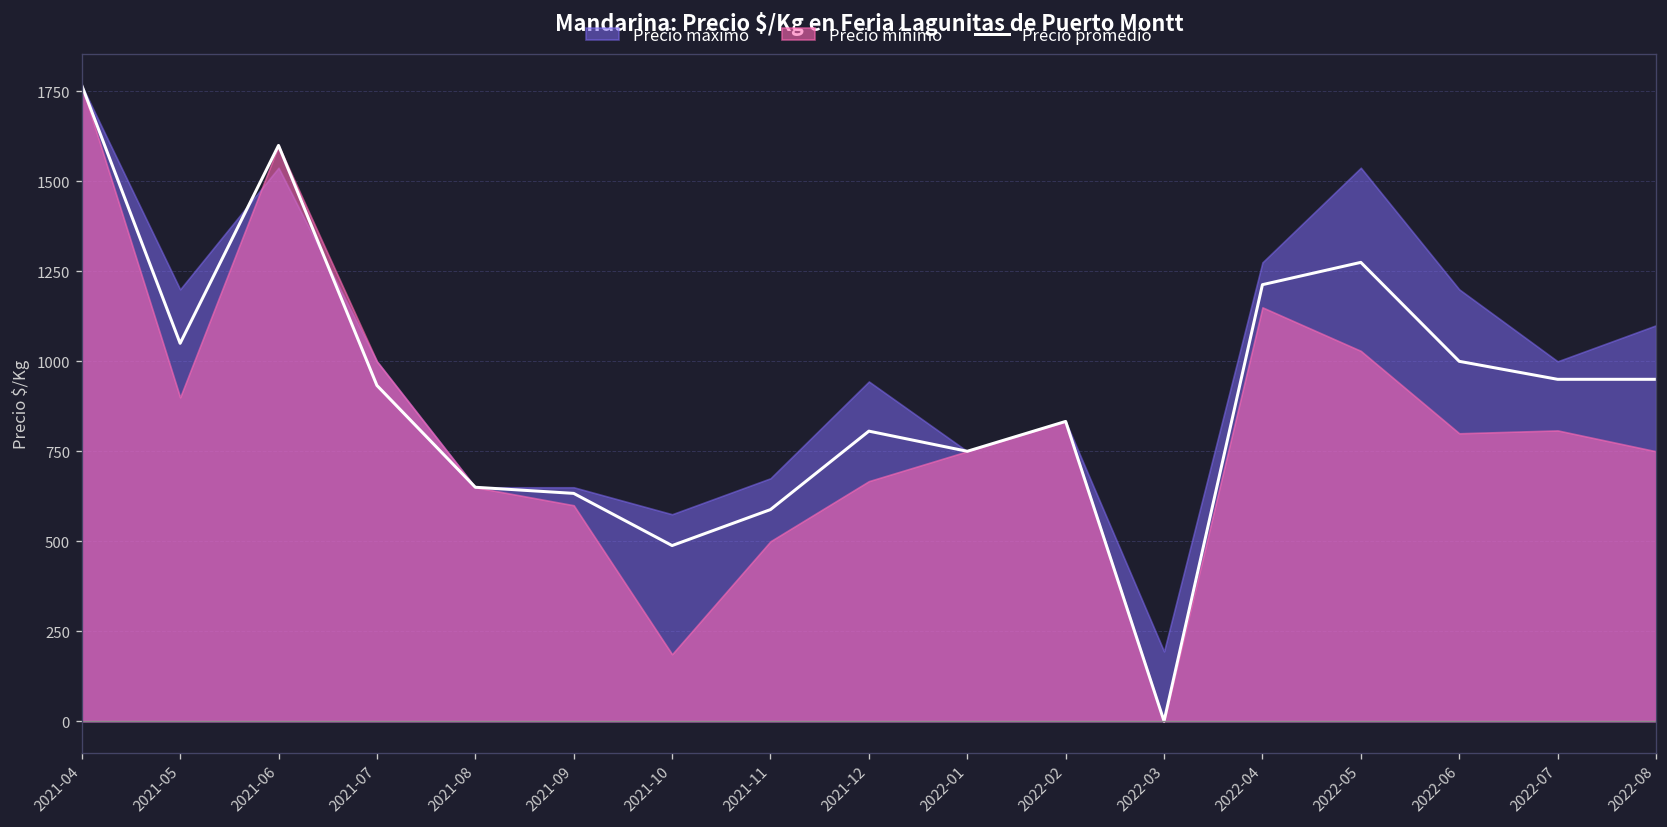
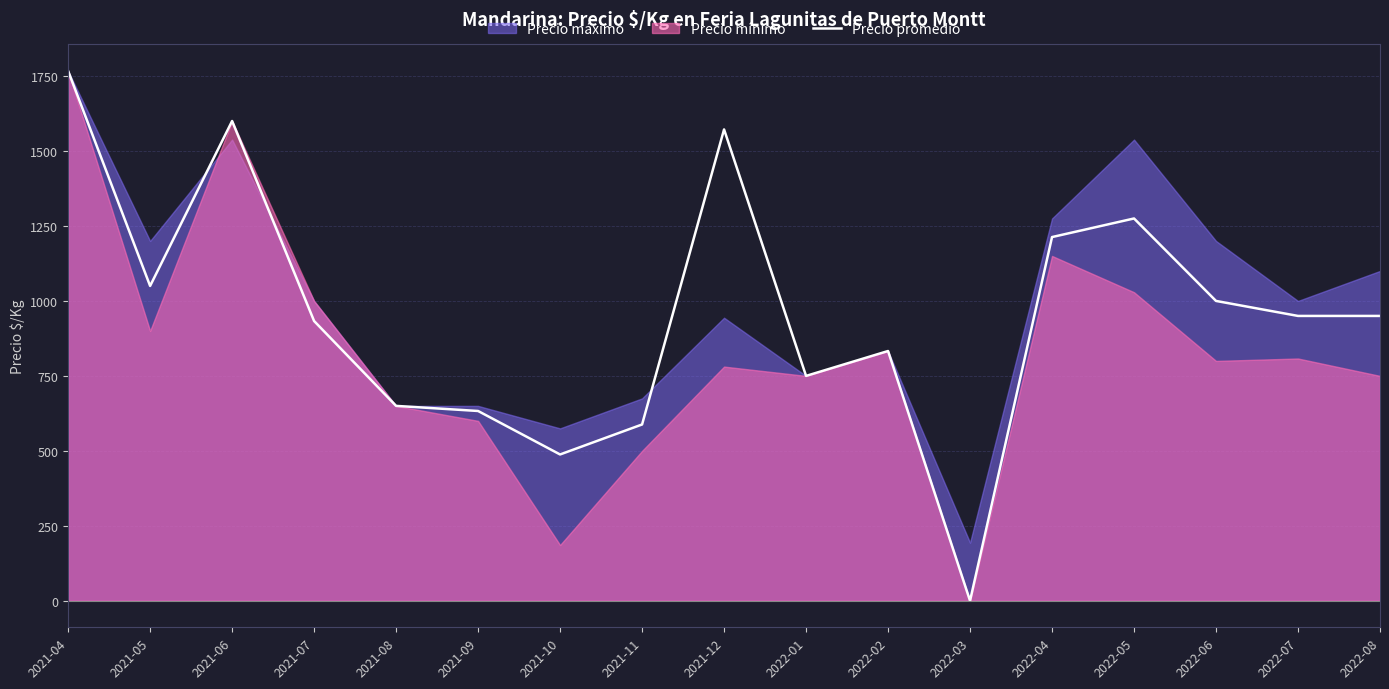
  {
    "Precio promedio": {
      "2021-05": 1050,
      "2021-07": 930,
      "2021-09": 630,
      "2021-10": 490,
      "2021-11": 590,
-     "2021-12": 810,
+     "2021-12": 1570,
      "2022-04": 1210,
      "2022-05": 1280,
      "2022-06": 1000,
      "2022-07": 950,
      "2022-08": 950
    },
    "Precio máximo": {
      "2021-05": 1200,
      "2021-06": 1540,
      "2021-09": 650,
      "2021-10": 580,
      "2021-11": 680,
      "2021-12": 940,
      "2022-03": 190,
      "2022-04": 1280,
      "2022-05": 1540,
      "2022-06": 1200,
      "2022-07": 1000,
      "2022-08": 1100
    },
    "Precio mínimo": {
      "2021-05": 900,
      "2021-09": 600,
      "2021-10": 190,
      "2021-11": 500,
-     "2021-12": 670,
+     "2021-12": 780,
      "2022-04": 1150,
      "2022-05": 1030,
      "2022-06": 800,
      "2022-07": 810,
      "2022-08": 750
    }
  }
